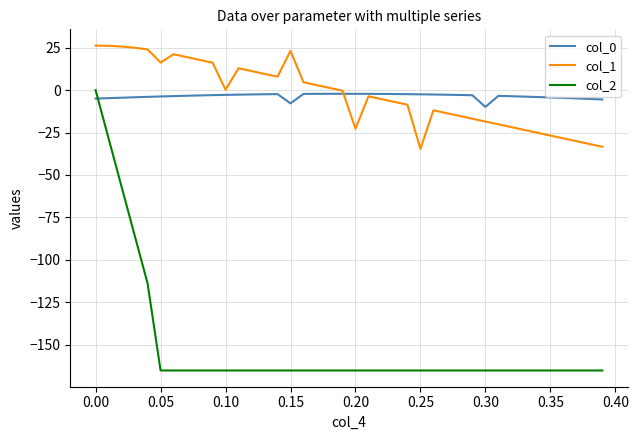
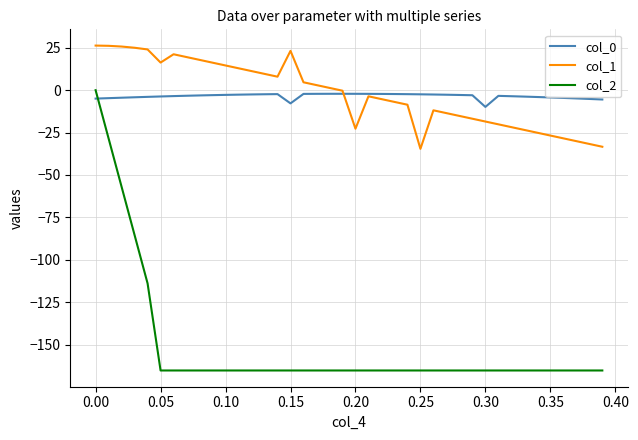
  {
    "col_0": {
      "0.00": -5,
      "0.05": -4,
      "0.10": -3,
      "0.15": -8,
      "0.20": -2,
      "0.25": -2,
      "0.30": -10,
      "0.35": -4
    },
    "col_1": {
      "0.00": 26,
      "0.05": 16,
-     "0.10": 0,
+     "0.10": 15,
      "0.15": 23,
      "0.20": -23,
      "0.25": -35,
      "0.30": -18,
      "0.35": -27
    },
    "col_2": {
      "0.00": 0,
      "0.05": -165,
      "0.10": -165,
      "0.15": -165,
      "0.20": -165,
      "0.25": -165,
      "0.30": -165,
      "0.35": -165
    }
  }
